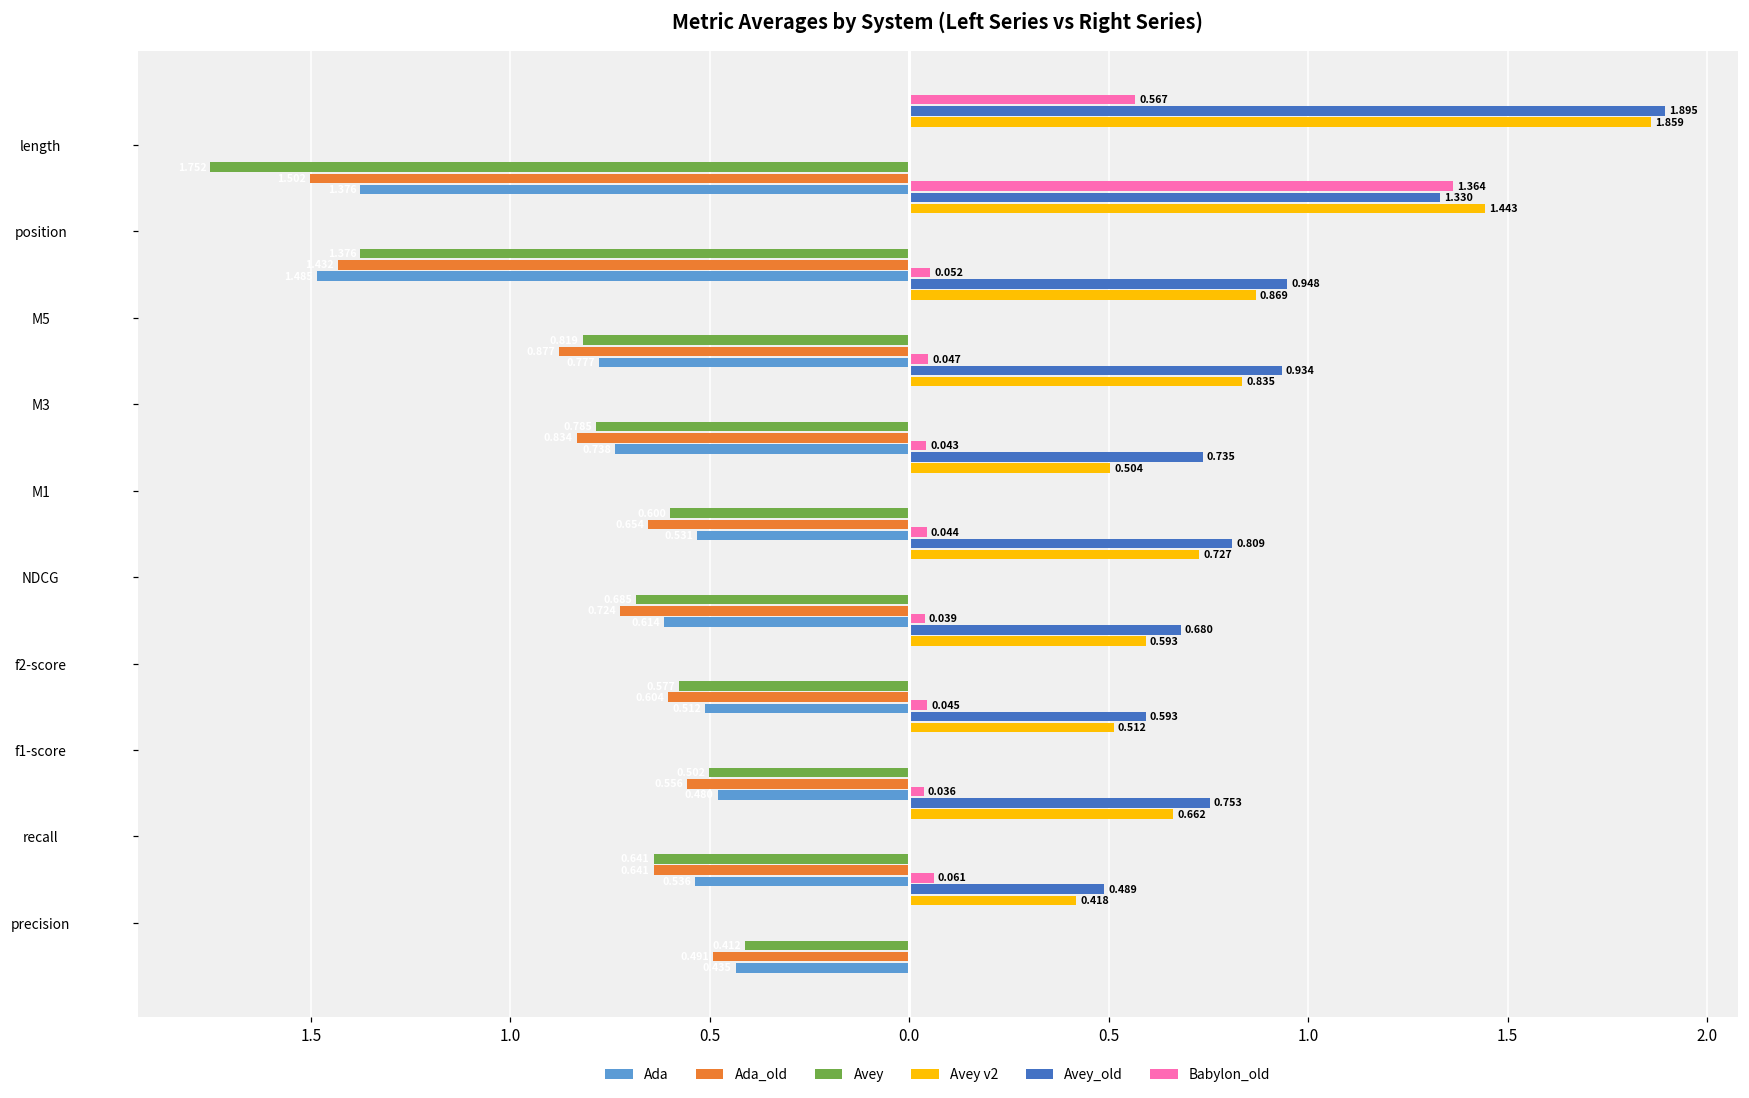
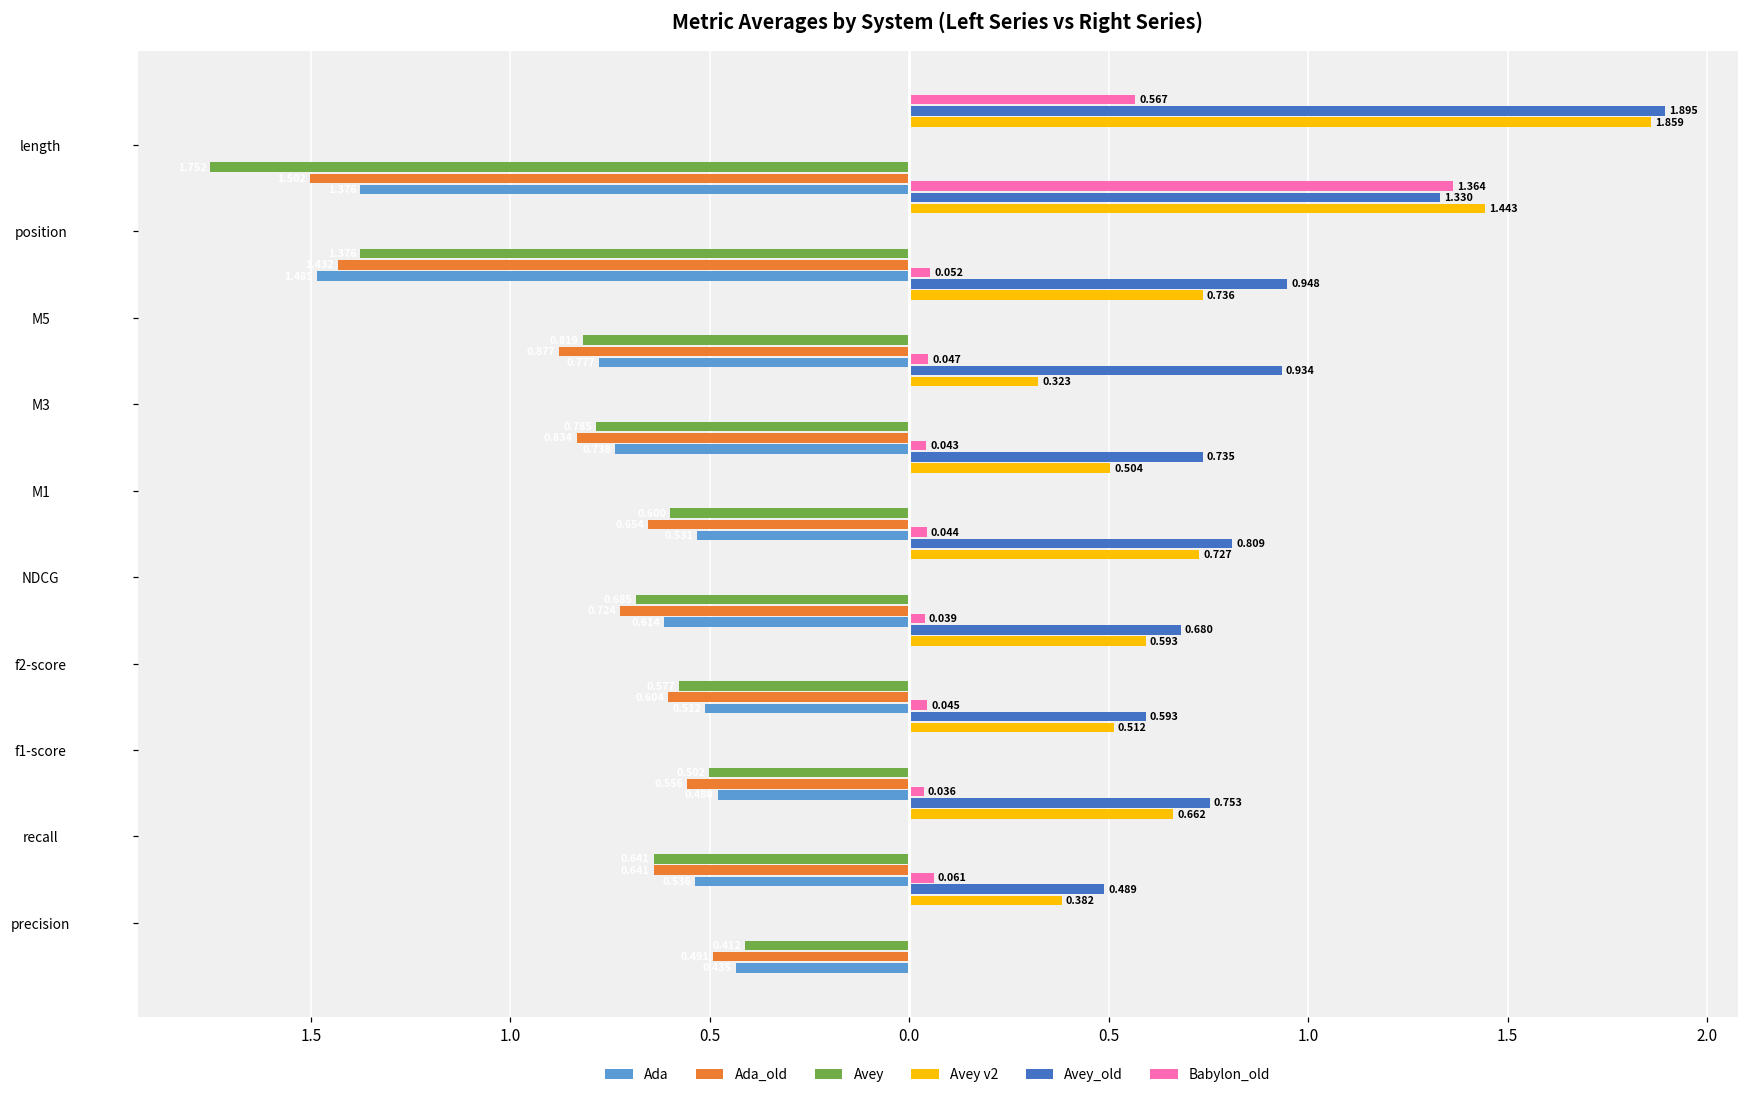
  {
    "Avey v2": {
      "length": 1.859,
      "position": 1.443,
-     "M5": 0.869,
-     "M3": 0.835,
+     "M5": 0.736,
+     "M3": 0.323,
      "M1": 0.504,
      "NDCG": 0.727,
      "f2-score": 0.593,
      "f1-score": 0.512,
      "recall": 0.662,
-     "precision": 0.418
+     "precision": 0.382
    }
  }
